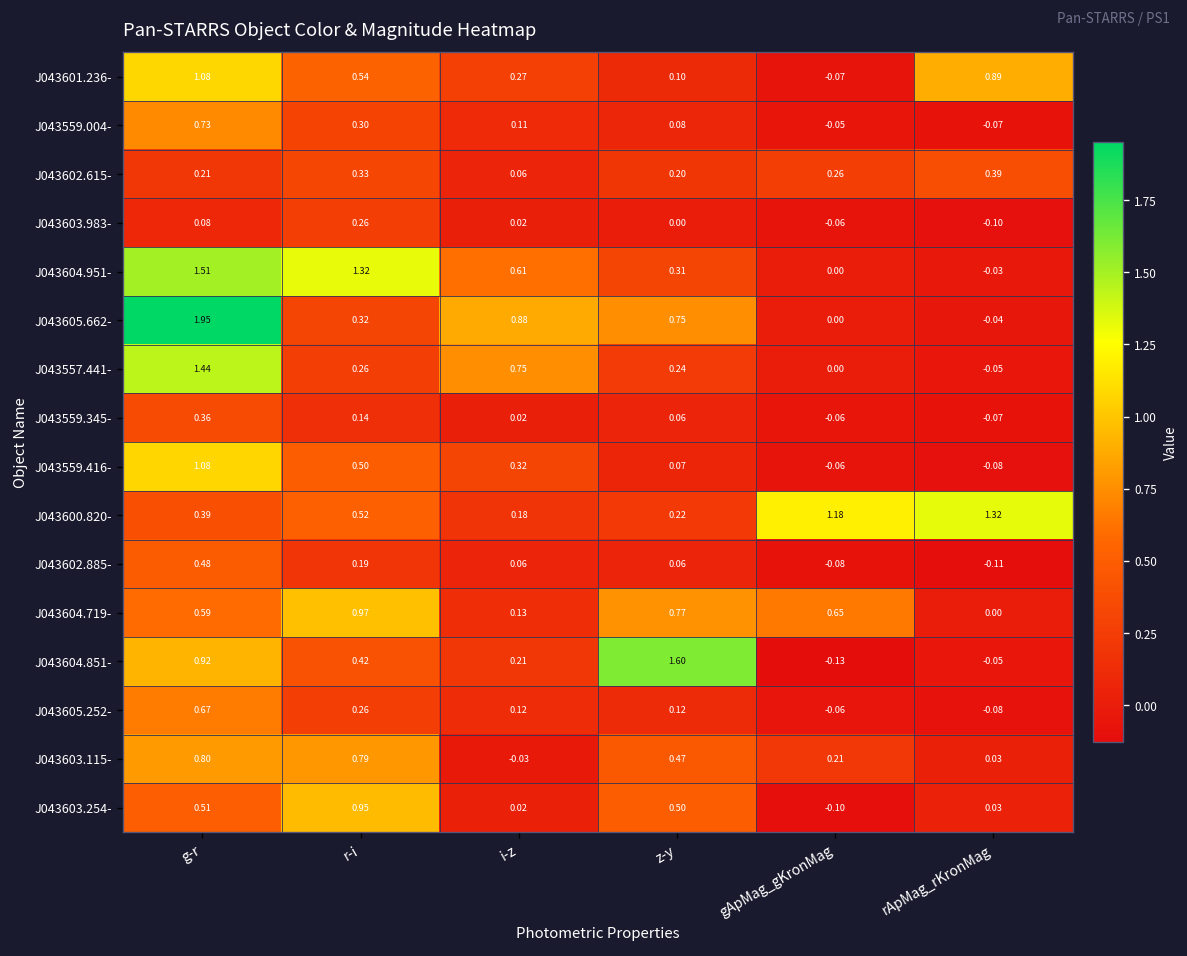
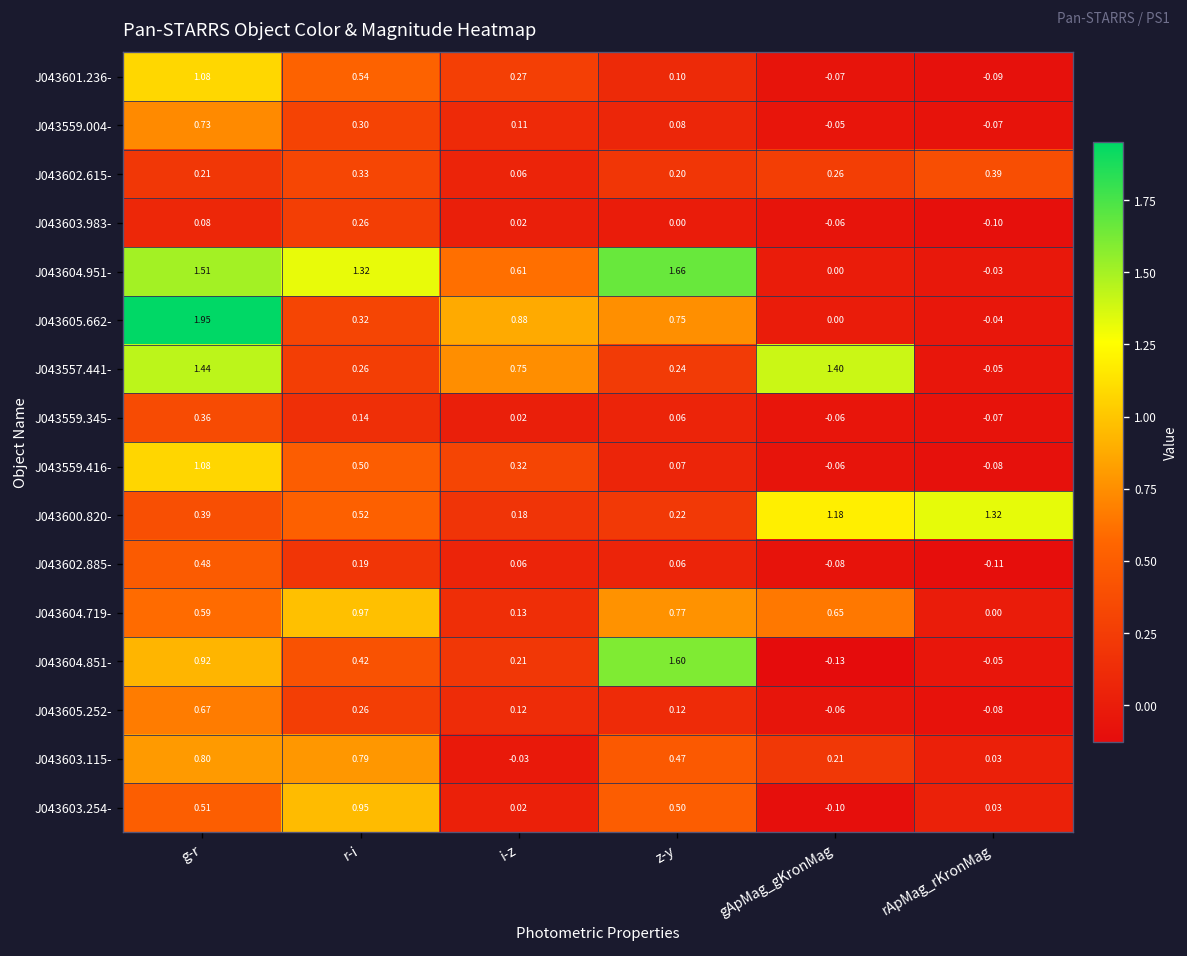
  {
    "J043601.236-": {
      "g-r": 1.08,
      "r-i": 0.54,
      "i-z": 0.27,
      "z-y": 0.10,
      "gApMag_gKronMag": -0.07,
-     "rApMag_rKronMag": 0.89
+     "rApMag_rKronMag": -0.09
    },
    "J043559.004-": {
      "g-r": 0.73,
      "r-i": 0.30,
      "i-z": 0.11,
      "z-y": 0.08,
      "gApMag_gKronMag": -0.05,
      "rApMag_rKronMag": -0.07
    },
    "J043602.615-": {
      "g-r": 0.21,
      "r-i": 0.33,
      "i-z": 0.06,
      "z-y": 0.20,
      "gApMag_gKronMag": 0.26,
      "rApMag_rKronMag": 0.39
    },
    "J043603.983-": {
      "g-r": 0.08,
      "r-i": 0.26,
      "i-z": 0.02,
      "z-y": 0.00,
      "gApMag_gKronMag": -0.06,
      "rApMag_rKronMag": -0.10
    },
    "J043604.951-": {
      "g-r": 1.51,
      "r-i": 1.32,
      "i-z": 0.61,
-     "z-y": 0.31,
+     "z-y": 1.66,
      "gApMag_gKronMag": 0.00,
      "rApMag_rKronMag": -0.03
    },
    "J043605.662-": {
      "g-r": 1.95,
      "r-i": 0.32,
      "i-z": 0.88,
      "z-y": 0.75,
      "gApMag_gKronMag": 0.00,
      "rApMag_rKronMag": -0.04
    },
    "J043557.441-": {
      "g-r": 1.44,
      "r-i": 0.26,
      "i-z": 0.75,
      "z-y": 0.24,
-     "gApMag_gKronMag": 0.00,
+     "gApMag_gKronMag": 1.40,
      "rApMag_rKronMag": -0.05
    },
    "J043559.345-": {
      "g-r": 0.36,
      "r-i": 0.14,
      "i-z": 0.02,
      "z-y": 0.06,
      "gApMag_gKronMag": -0.06,
      "rApMag_rKronMag": -0.07
    },
    "J043559.416-": {
      "g-r": 1.08,
      "r-i": 0.50,
      "i-z": 0.32,
      "z-y": 0.07,
      "gApMag_gKronMag": -0.06,
      "rApMag_rKronMag": -0.08
    },
    "J043600.820-": {
      "g-r": 0.39,
      "r-i": 0.52,
      "i-z": 0.18,
      "z-y": 0.22,
      "gApMag_gKronMag": 1.18,
      "rApMag_rKronMag": 1.32
    },
    "J043602.885-": {
      "g-r": 0.48,
      "r-i": 0.19,
      "i-z": 0.06,
      "z-y": 0.06,
      "gApMag_gKronMag": -0.08,
      "rApMag_rKronMag": -0.11
    },
    "J043604.719-": {
      "g-r": 0.59,
      "r-i": 0.97,
      "i-z": 0.13,
      "z-y": 0.77,
      "gApMag_gKronMag": 0.65,
      "rApMag_rKronMag": 0.00
    },
    "J043604.851-": {
      "g-r": 0.92,
      "r-i": 0.42,
      "i-z": 0.21,
      "z-y": 1.60,
      "gApMag_gKronMag": -0.13,
      "rApMag_rKronMag": -0.05
    },
    "J043605.252-": {
      "g-r": 0.67,
      "r-i": 0.26,
      "i-z": 0.12,
      "z-y": 0.12,
      "gApMag_gKronMag": -0.06,
      "rApMag_rKronMag": -0.08
    },
    "J043603.115-": {
      "g-r": 0.80,
      "r-i": 0.79,
      "i-z": -0.03,
      "z-y": 0.47,
      "gApMag_gKronMag": 0.21,
      "rApMag_rKronMag": 0.03
    },
    "J043603.254-": {
      "g-r": 0.51,
      "r-i": 0.95,
      "i-z": 0.02,
      "z-y": 0.50,
      "gApMag_gKronMag": -0.10,
      "rApMag_rKronMag": 0.03
    }
  }
